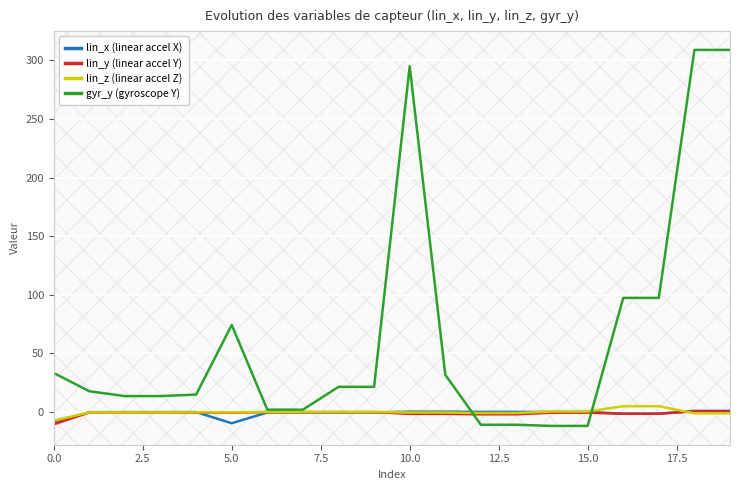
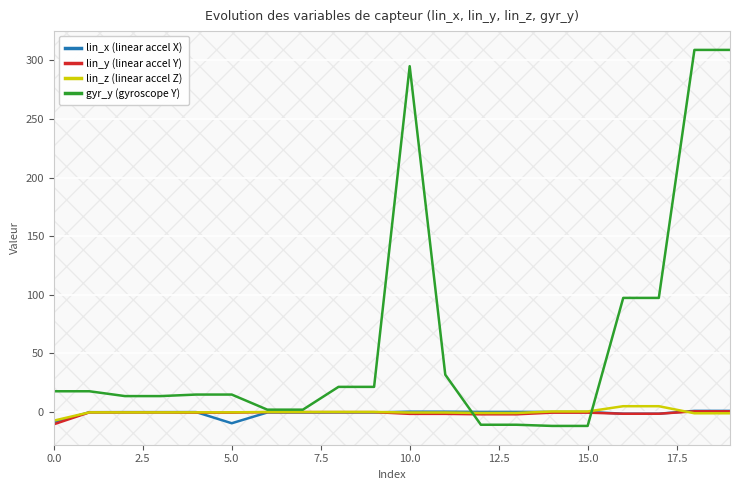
  {
    "lin_x (linear accel X)": {
      "5.0": -10
    },
    "gyr_y (gyroscope Y)": {
-     "0.0": 33,
-     "5.0": 74,
+     "0.0": 18,
+     "5.0": 15,
      "10.0": 295,
      "15.0": -12
    }
  }
